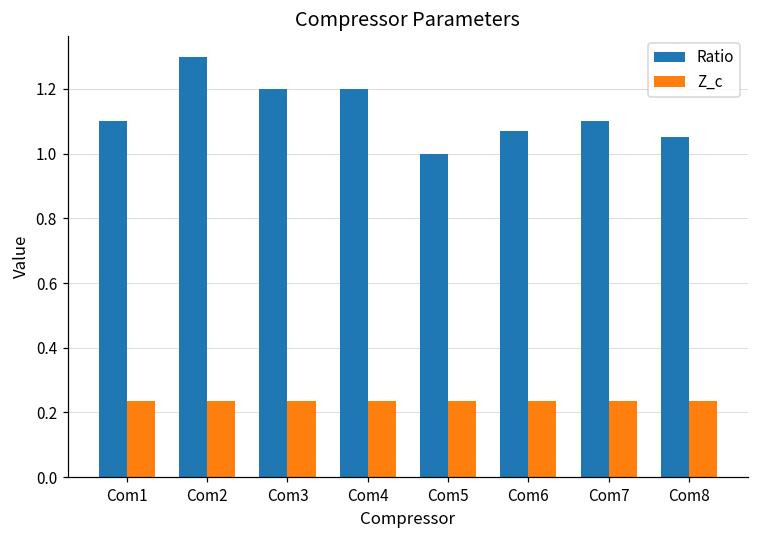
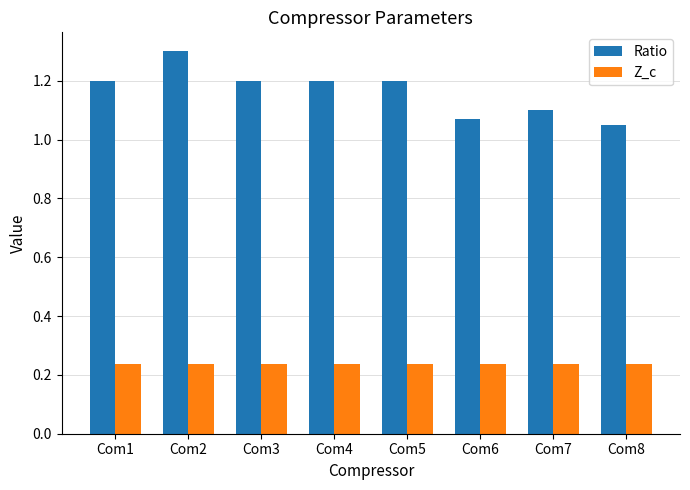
  {
    "Ratio": {
-     "Com1": 1.1,
+     "Com1": 1.2,
      "Com2": 1.3,
      "Com3": 1.2,
      "Com4": 1.2,
-     "Com5": 1.0,
+     "Com5": 1.2,
      "Com6": 1.07,
      "Com7": 1.1,
      "Com8": 1.05
    },
    "Z_c": {
      "Com1": 0.24,
      "Com2": 0.24,
      "Com3": 0.24,
      "Com4": 0.24,
      "Com5": 0.24,
      "Com6": 0.24,
      "Com7": 0.24,
      "Com8": 0.24
    }
  }
